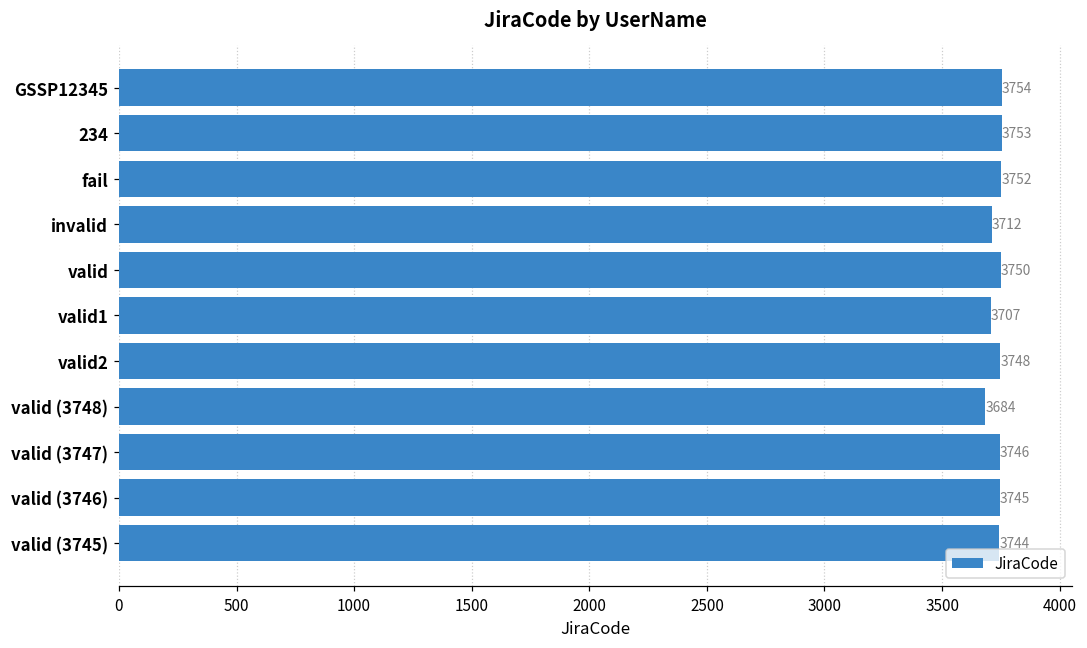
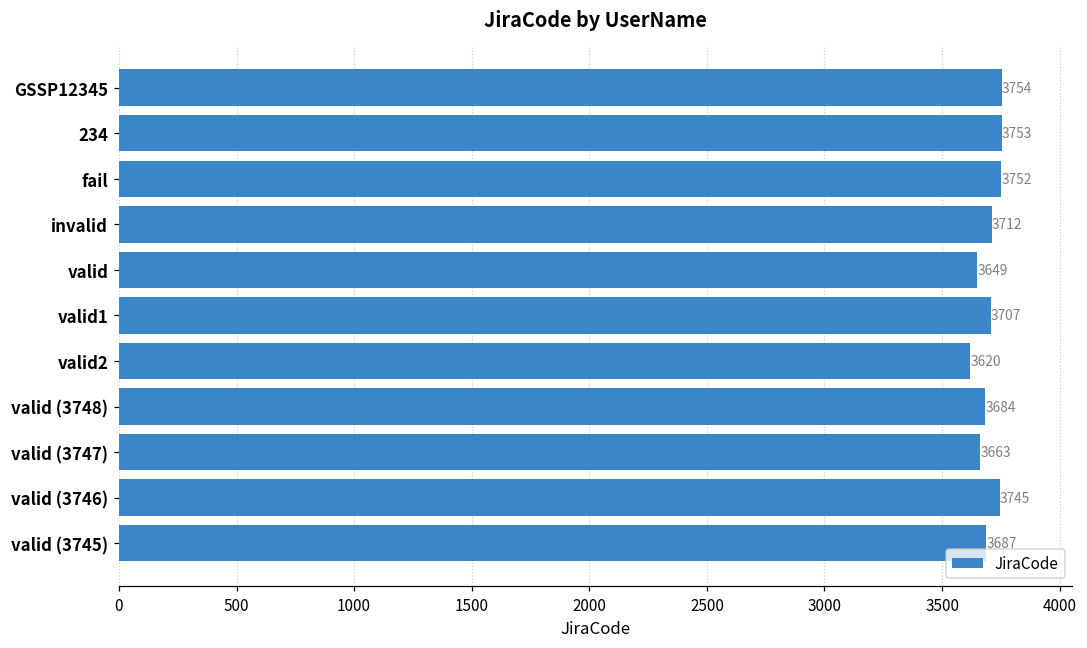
  {
    "GSSP12345": 3754,
    "234": 3753,
    "fail": 3752,
    "invalid": 3712,
-   "valid": 3750,
+   "valid": 3649,
    "valid1": 3707,
-   "valid2": 3748,
+   "valid2": 3620,
    "valid (3748)": 3684,
-   "valid (3747)": 3746,
+   "valid (3747)": 3663,
    "valid (3746)": 3745,
-   "valid (3745)": 3744
+   "valid (3745)": 3687
  }
